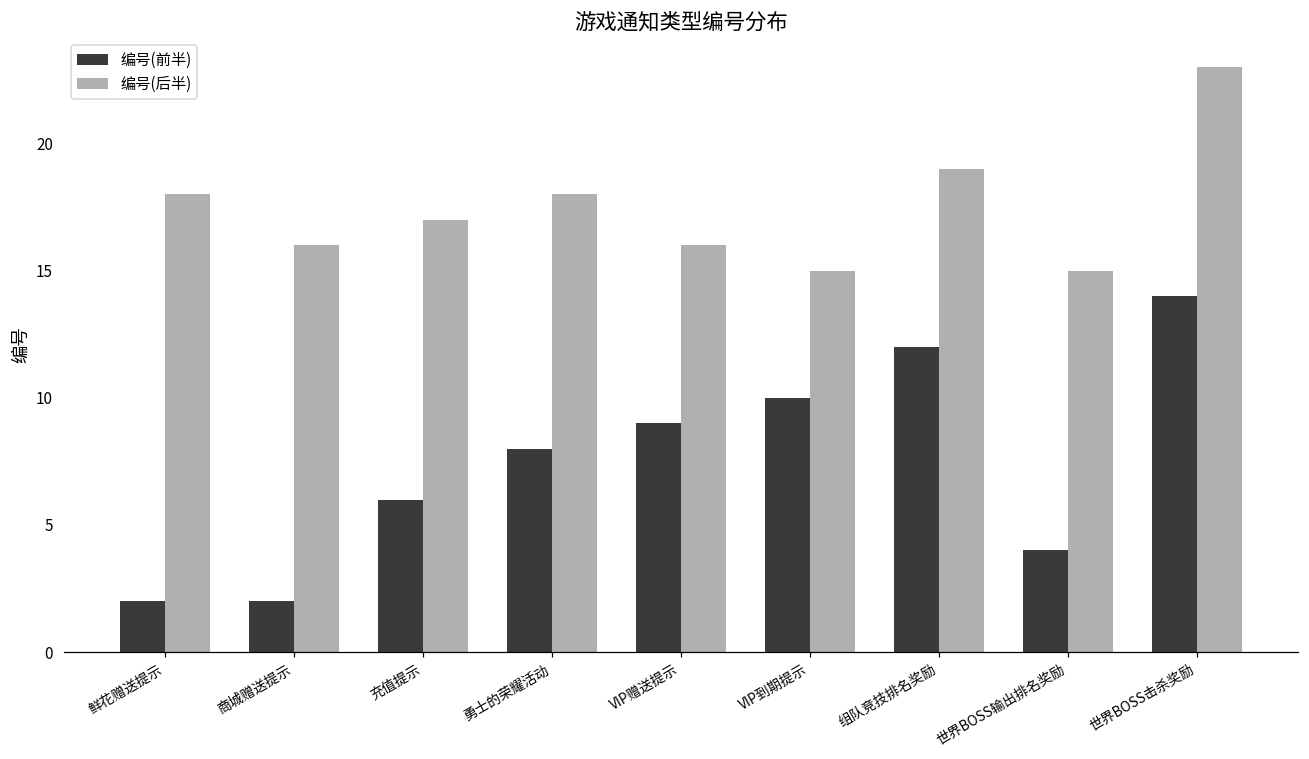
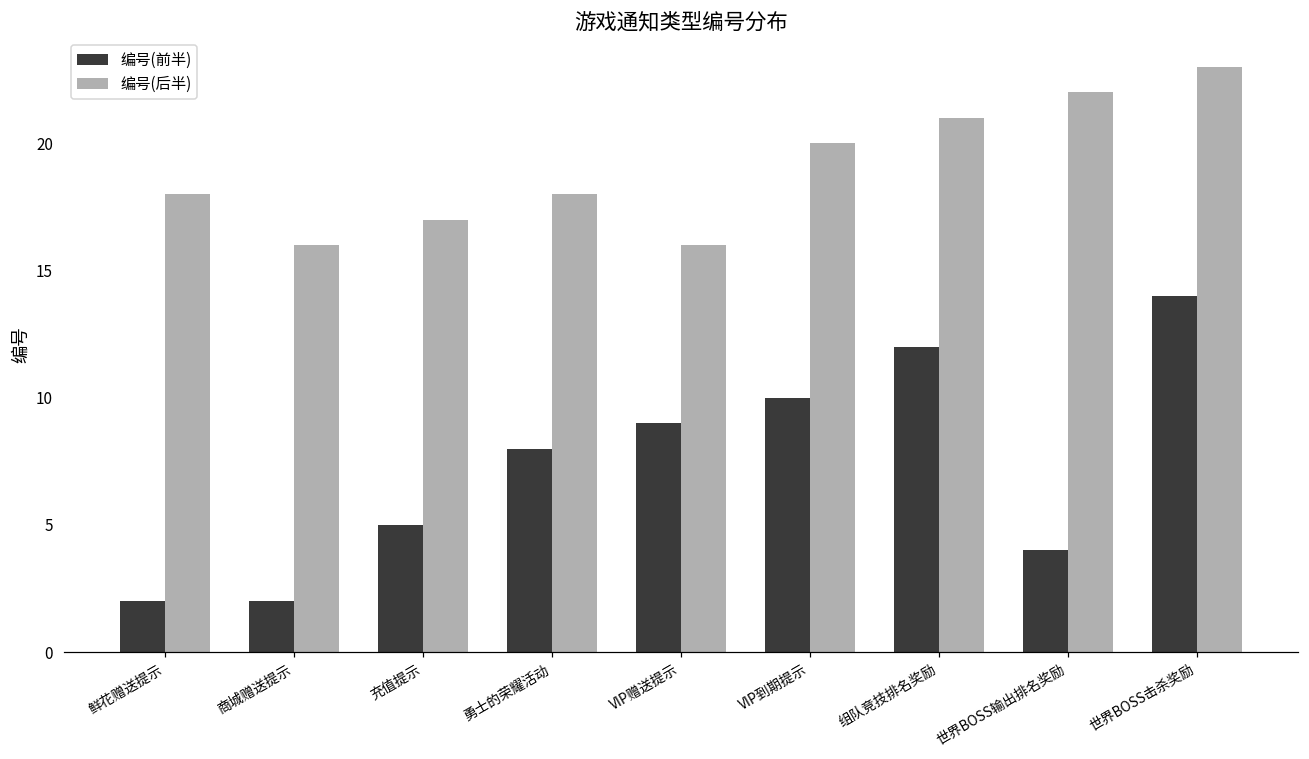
  {
    "编号(前半)": {
      "鲜花赠送提示": 2,
      "商城赠送提示": 2,
-     "充值提示": 6,
+     "充值提示": 5,
      "勇士的荣耀活动": 8,
      "VIP赠送提示": 9,
      "VIP到期提示": 10,
      "组队竞技排名奖励": 12,
      "世界BOSS输出排名奖励": 4,
      "世界BOSS击杀奖励": 14
    },
    "编号(后半)": {
      "鲜花赠送提示": 18,
      "商城赠送提示": 16,
      "充值提示": 17,
      "勇士的荣耀活动": 18,
      "VIP赠送提示": 16,
-     "VIP到期提示": 15,
-     "组队竞技排名奖励": 19,
-     "世界BOSS输出排名奖励": 15,
+     "VIP到期提示": 20,
+     "组队竞技排名奖励": 21,
+     "世界BOSS输出排名奖励": 22,
      "世界BOSS击杀奖励": 23
    }
  }
